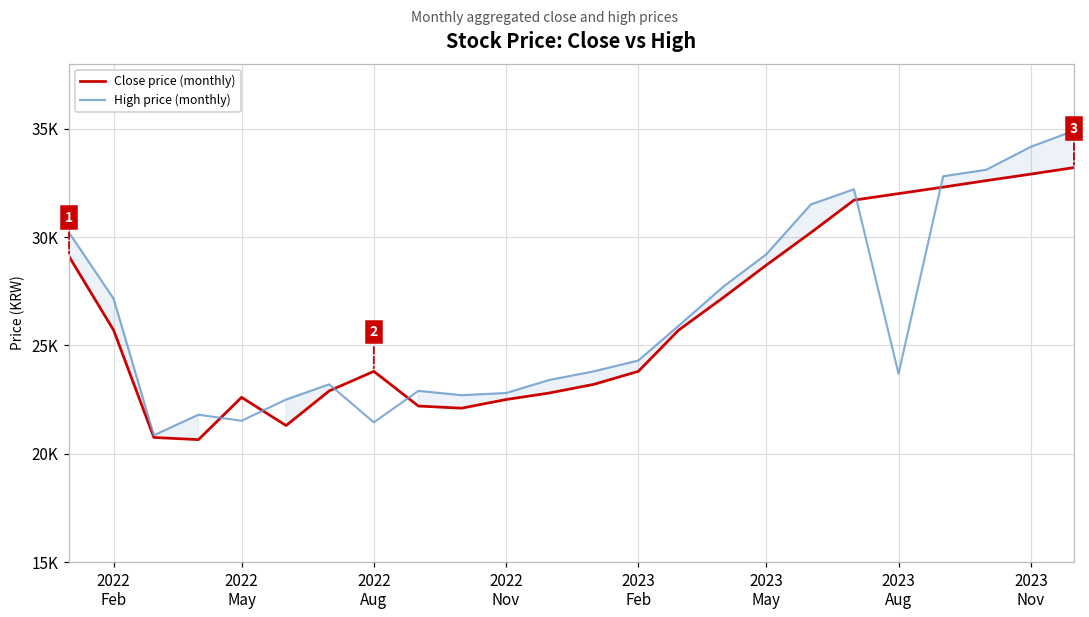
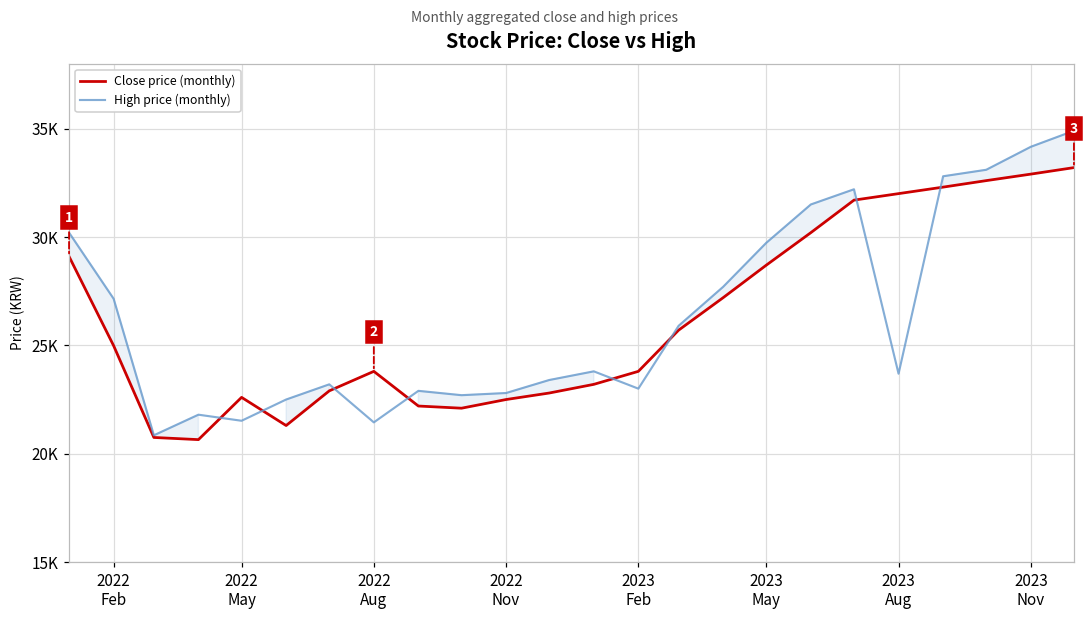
  {
    "Close price (monthly)": {
-     "2022 Feb": 25700,
+     "2022 Feb": 25000,
      "2022 May": 22600,
      "2022 Nov": 22500,
      "2023 Feb": 23800,
      "2023 May": 28700,
      "2023 Aug": 32000,
      "2023 Nov": 32900
    },
    "High price (monthly)": {
      "2022 Feb": 27200,
      "2022 May": 21500,
      "2022 Aug": 21400,
      "2022 Nov": 22800,
-     "2023 Feb": 24300,
-     "2023 May": 29200,
+     "2023 Feb": 23000,
+     "2023 May": 29700,
      "2023 Aug": 23700,
      "2023 Nov": 34200
    }
  }
